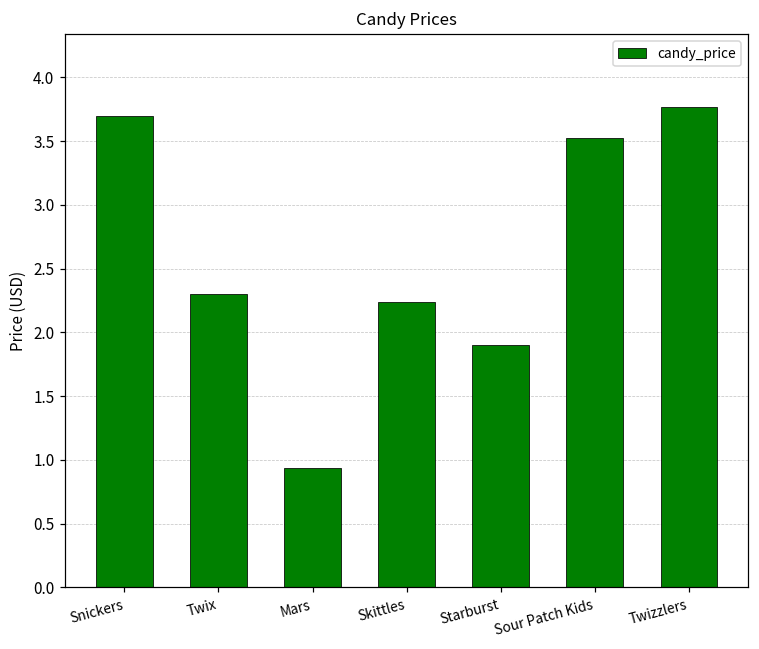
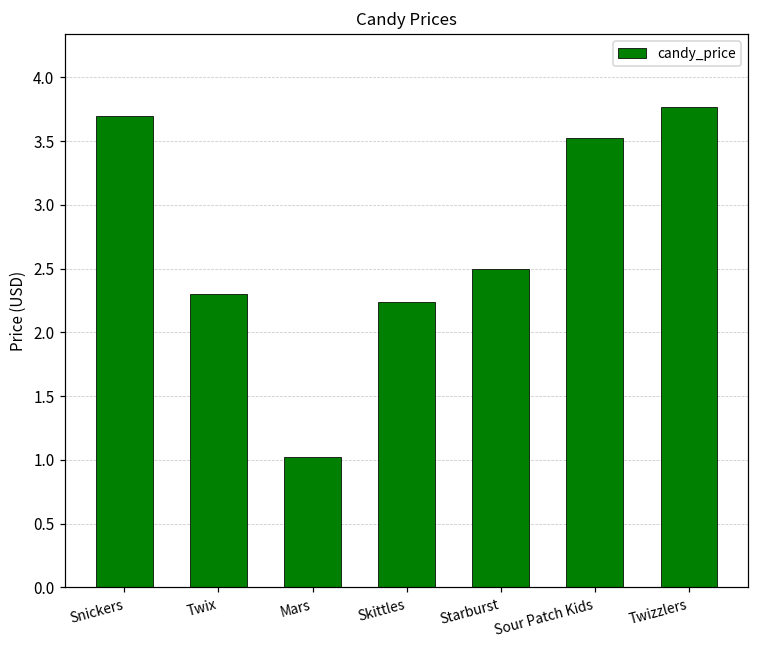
  {
    "Snickers": 3.70,
    "Twix": 2.30,
-   "Mars": 0.94,
+   "Mars": 1.02,
    "Skittles": 2.24,
-   "Starburst": 1.9,
+   "Starburst": 2.5,
    "Sour Patch Kids": 3.52,
    "Twizzlers": 3.77
  }
